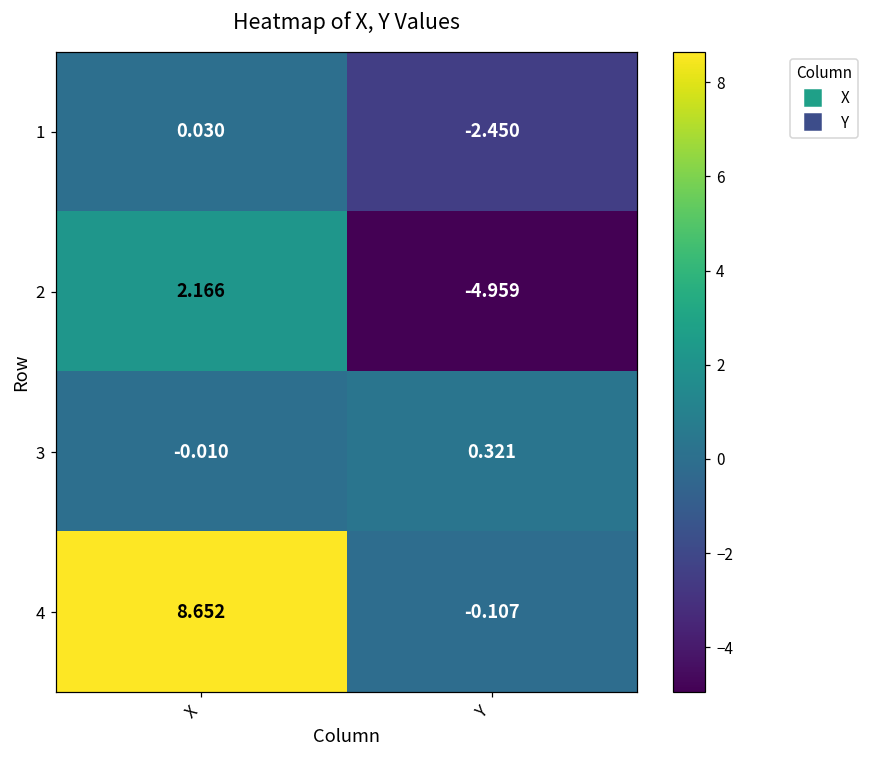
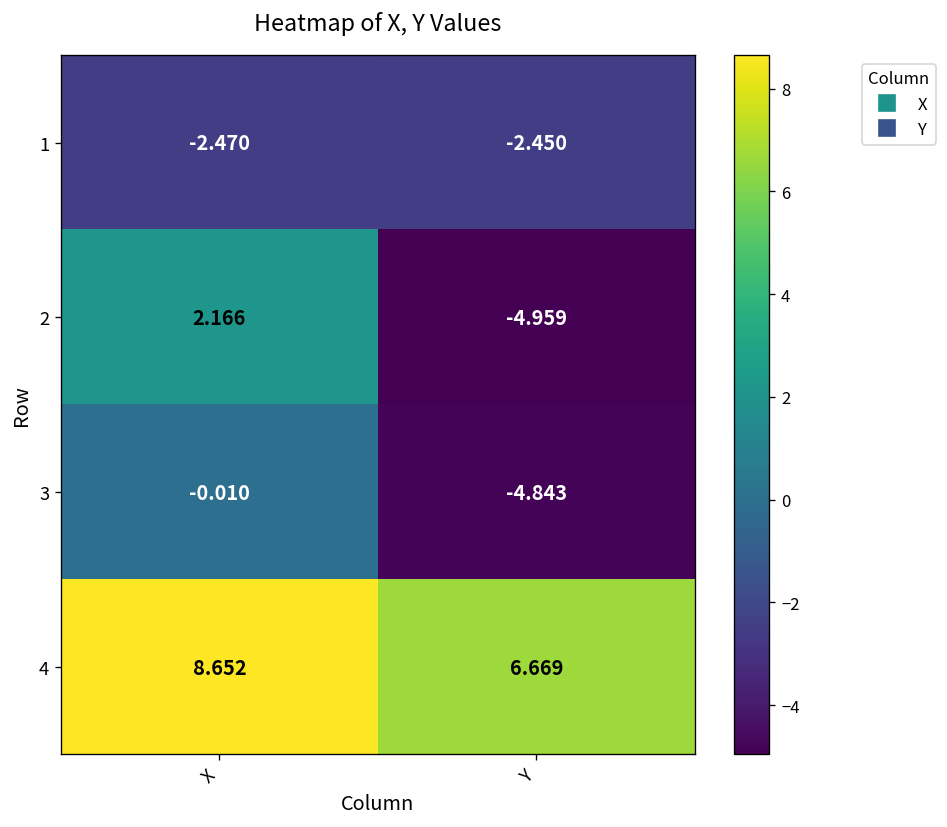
  {
    "1": {
-     "X": 0.030,
+     "X": -2.470,
      "Y": -2.450
    },
    "2": {
      "X": 2.166,
      "Y": -4.959
    },
    "3": {
      "X": -0.010,
-     "Y": 0.321
+     "Y": -4.843
    },
    "4": {
      "X": 8.652,
-     "Y": -0.107
+     "Y": 6.669
    }
  }
